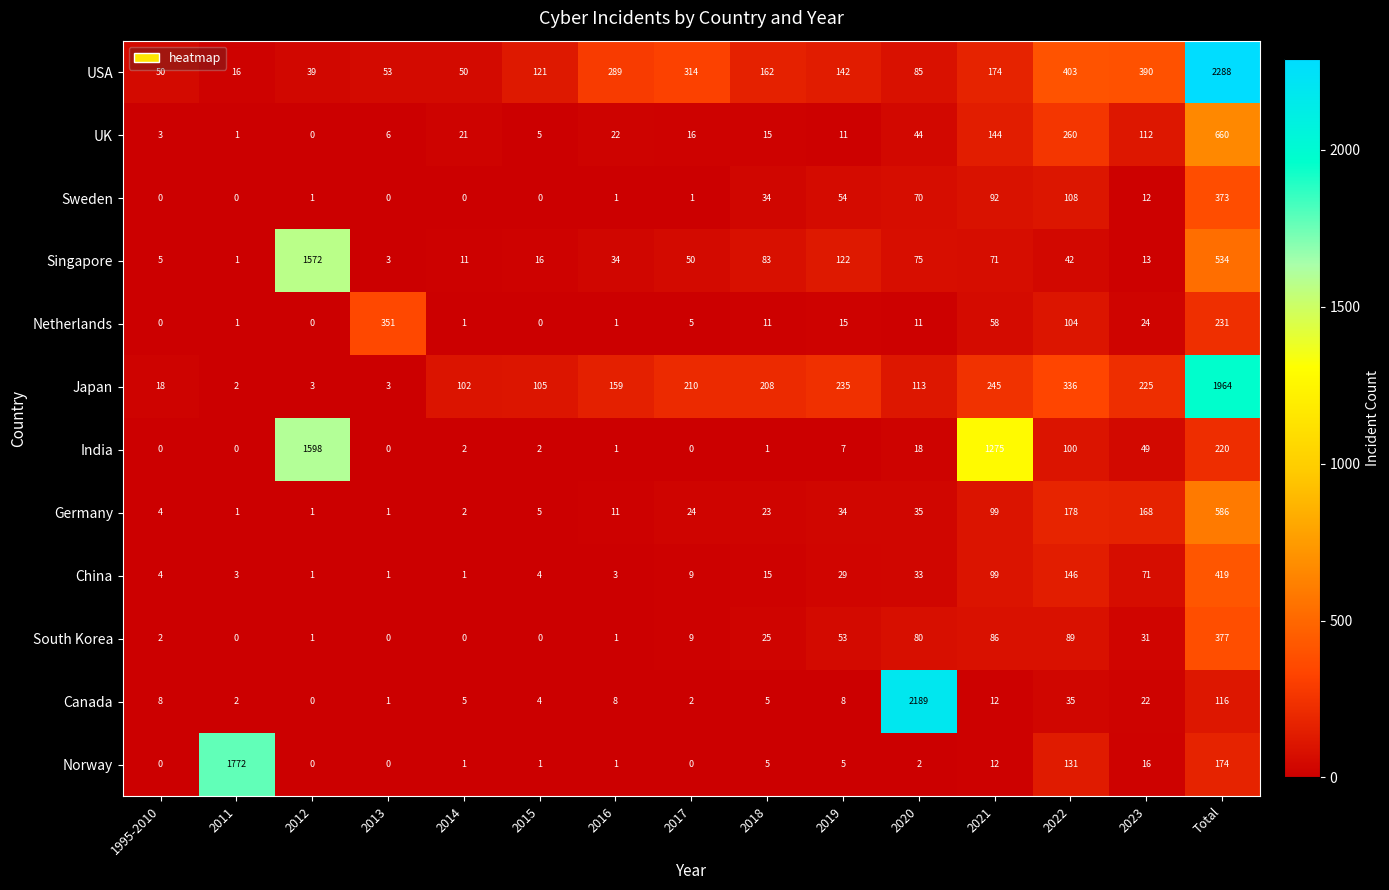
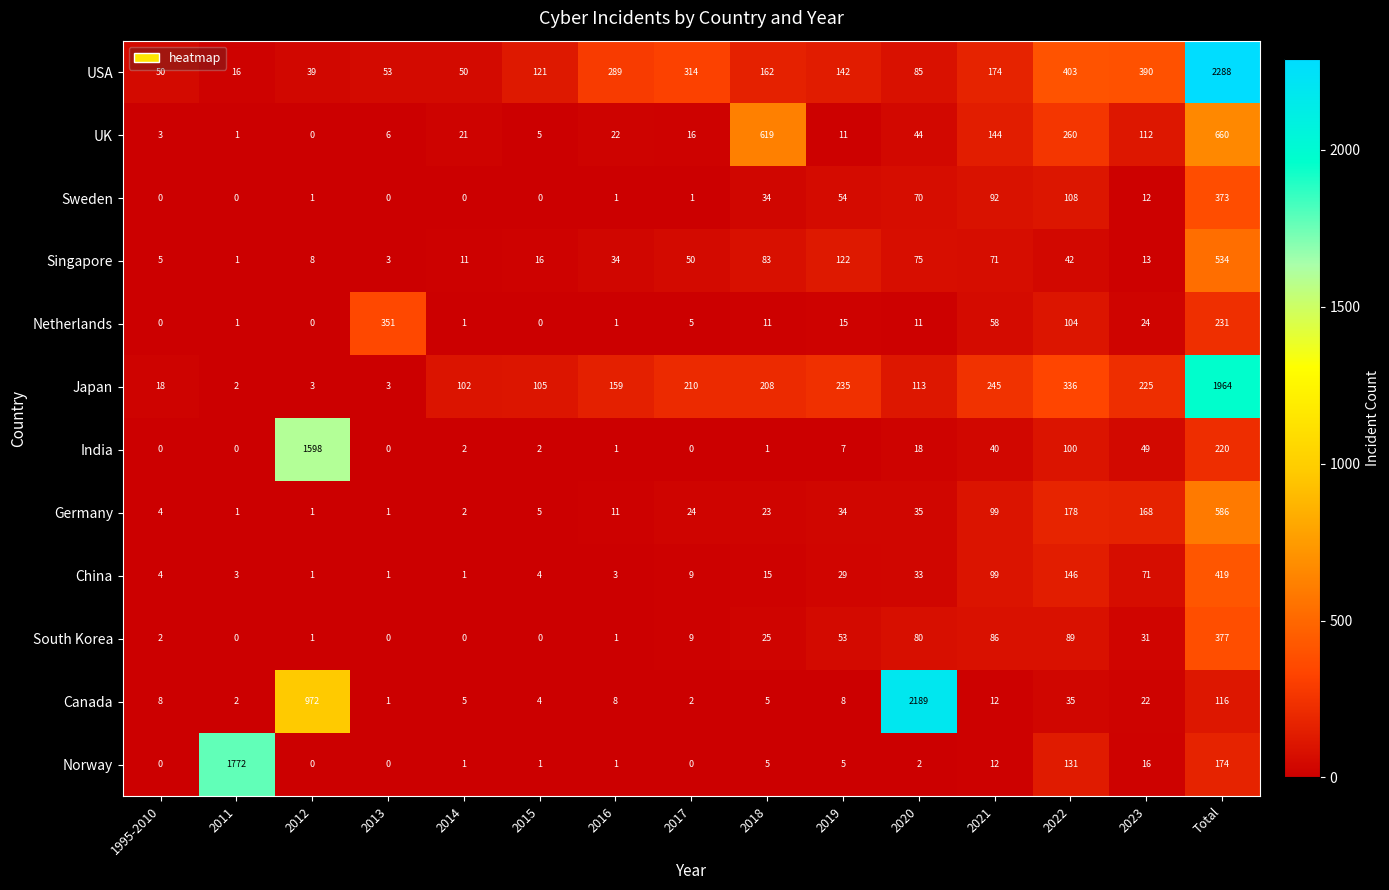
  {
    "USA": {
      "2011": 16,
      "2012": 39,
      "2013": 53,
      "2014": 50,
      "2015": 121,
      "2016": 289,
      "2017": 314,
      "2018": 162,
      "2019": 142,
      "2020": 85,
      "2021": 174,
      "2022": 403,
      "2023": 390,
      "Total": 2288
    },
    "UK": {
      "1995-2010": 3,
      "2011": 1,
      "2012": 0,
      "2013": 6,
      "2014": 21,
      "2015": 5,
      "2016": 22,
      "2017": 16,
-     "2018": 15,
+     "2018": 619,
      "2019": 11,
      "2020": 44,
      "2021": 144,
      "2022": 260,
      "2023": 112,
      "Total": 660
    },
    "Sweden": {
      "1995-2010": 0,
      "2011": 0,
      "2012": 1,
      "2013": 0,
      "2014": 0,
      "2015": 0,
      "2016": 1,
      "2017": 1,
      "2018": 34,
      "2019": 54,
      "2020": 70,
      "2021": 92,
      "2022": 108,
      "2023": 12,
      "Total": 373
    },
    "Singapore": {
      "1995-2010": 5,
      "2011": 1,
-     "2012": 1572,
+     "2012": 8,
      "2013": 3,
      "2014": 11,
      "2015": 16,
      "2016": 34,
      "2017": 50,
      "2018": 83,
      "2019": 122,
      "2020": 75,
      "2021": 71,
      "2022": 42,
      "2023": 13,
      "Total": 534
    },
    "Netherlands": {
      "1995-2010": 0,
      "2011": 1,
      "2012": 0,
      "2013": 351,
      "2014": 1,
      "2015": 0,
      "2016": 1,
      "2017": 5,
      "2018": 11,
      "2019": 15,
      "2020": 11,
      "2021": 58,
      "2022": 104,
      "2023": 24,
      "Total": 231
    },
    "Japan": {
      "1995-2010": 18,
      "2011": 2,
      "2012": 3,
      "2013": 3,
      "2014": 102,
      "2015": 105,
      "2016": 159,
      "2017": 210,
      "2018": 208,
      "2019": 235,
      "2020": 113,
      "2021": 245,
      "2022": 336,
      "2023": 225,
      "Total": 1964
    },
    "India": {
      "1995-2010": 0,
      "2011": 0,
      "2012": 1598,
      "2013": 0,
      "2014": 2,
      "2015": 2,
      "2016": 1,
      "2017": 0,
      "2018": 1,
      "2019": 7,
      "2020": 18,
-     "2021": 1275,
+     "2021": 40,
      "2022": 100,
      "2023": 49,
      "Total": 220
    },
    "Germany": {
      "1995-2010": 4,
      "2011": 1,
      "2012": 1,
      "2013": 1,
      "2014": 2,
      "2015": 5,
      "2016": 11,
      "2017": 24,
      "2018": 23,
      "2019": 34,
      "2020": 35,
      "2021": 99,
      "2022": 178,
      "2023": 168,
      "Total": 586
    },
    "China": {
      "1995-2010": 4,
      "2011": 3,
      "2012": 1,
      "2013": 1,
      "2014": 1,
      "2015": 4,
      "2016": 3,
      "2017": 9,
      "2018": 15,
      "2019": 29,
      "2020": 33,
      "2021": 99,
      "2022": 146,
      "2023": 71,
      "Total": 419
    },
    "South Korea": {
      "1995-2010": 2,
      "2011": 0,
      "2012": 1,
      "2013": 0,
      "2014": 0,
      "2015": 0,
      "2016": 1,
      "2017": 9,
      "2018": 25,
      "2019": 53,
      "2020": 80,
      "2021": 86,
      "2022": 89,
      "2023": 31,
      "Total": 377
    },
    "Canada": {
      "1995-2010": 8,
      "2011": 2,
-     "2012": 0,
+     "2012": 972,
      "2013": 1,
      "2014": 5,
      "2015": 4,
      "2016": 8,
      "2017": 2,
      "2018": 5,
      "2019": 8,
      "2020": 2189,
      "2021": 12,
      "2022": 35,
      "2023": 22,
      "Total": 116
    },
    "Norway": {
      "1995-2010": 0,
      "2011": 1772,
      "2012": 0,
      "2013": 0,
      "2014": 1,
      "2015": 1,
      "2016": 1,
      "2017": 0,
      "2018": 5,
      "2019": 5,
      "2020": 2,
      "2021": 12,
      "2022": 131,
      "2023": 16,
      "Total": 174
    }
  }
